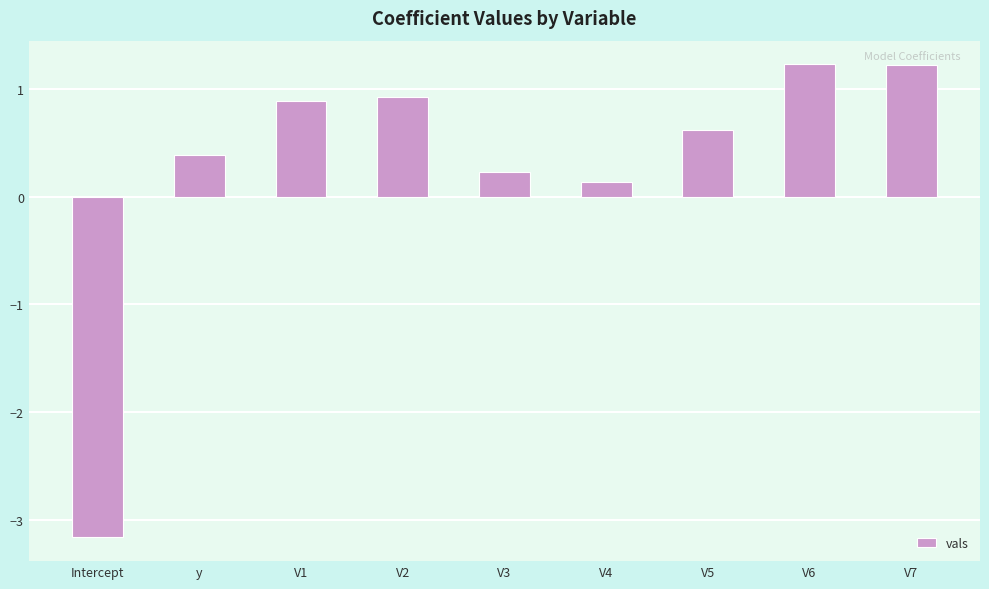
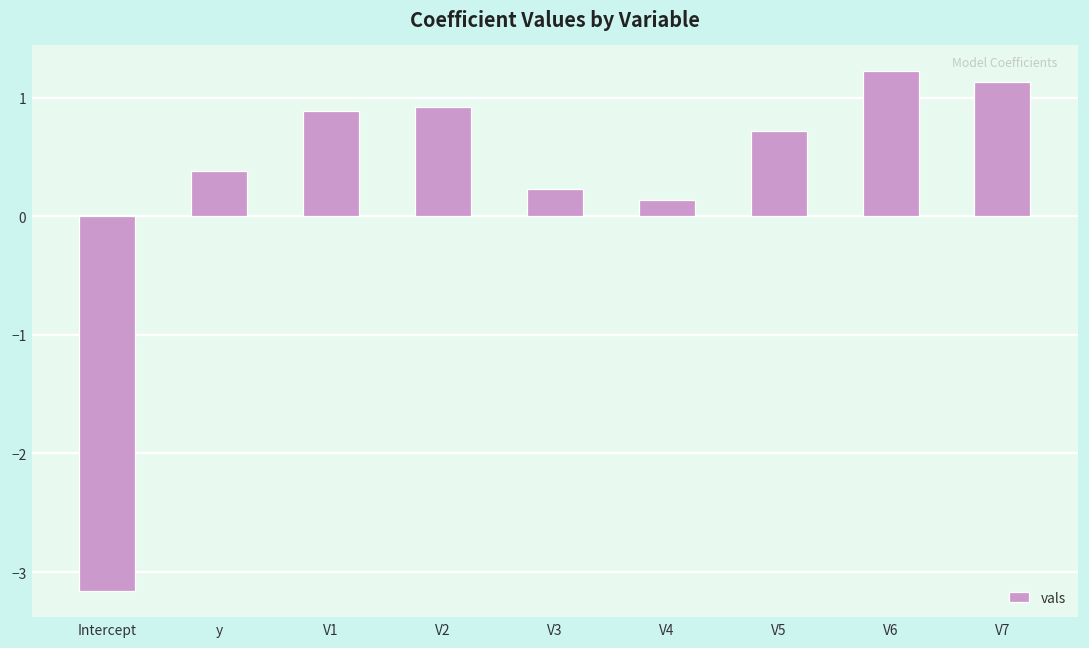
  {
    "Intercept": -3.16,
    "y": 0.38,
    "V1": 0.89,
    "V2": 0.93,
    "V3": 0.23,
    "V4": 0.13,
-   "V5": 0.62,
+   "V5": 0.72,
    "V6": 1.23,
-   "V7": 1.22
+   "V7": 1.14
  }
